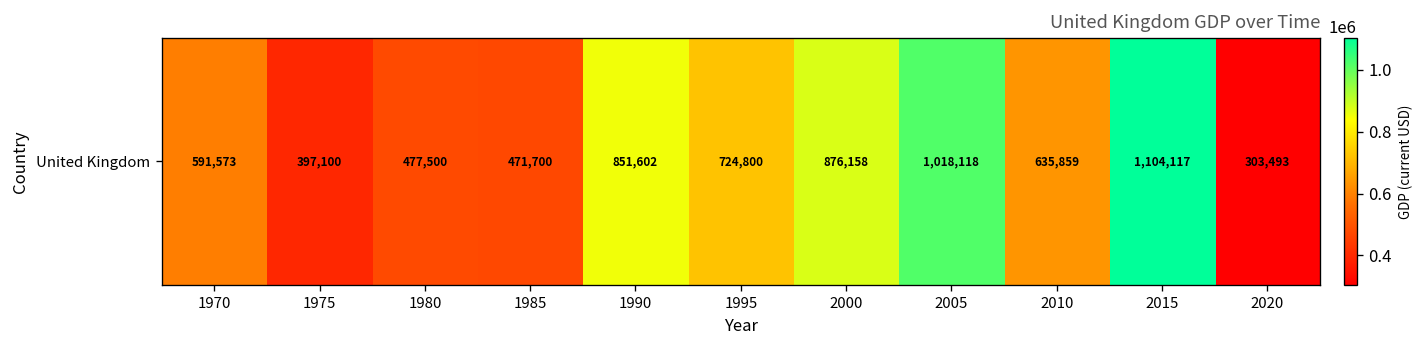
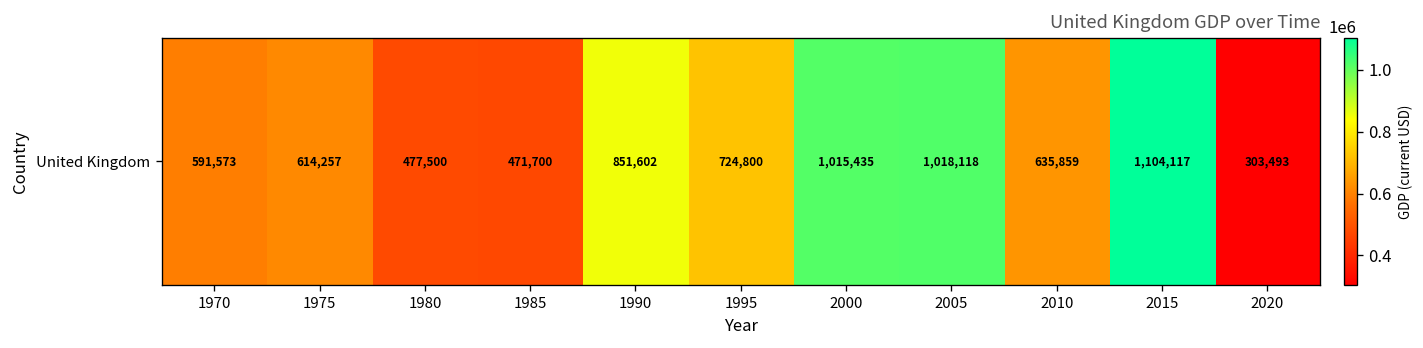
  {
    "United Kingdom": {
      "1970": "591,573",
-     "1975": "397,100",
+     "1975": "614,257",
      "1980": "477,500",
      "1985": "471,700",
      "1990": "851,602",
      "1995": "724,800",
-     "2000": "876,158",
+     "2000": "1,015,435",
      "2005": "1,018,118",
      "2010": "635,859",
      "2015": "1,104,117",
      "2020": "303,493"
    }
  }
